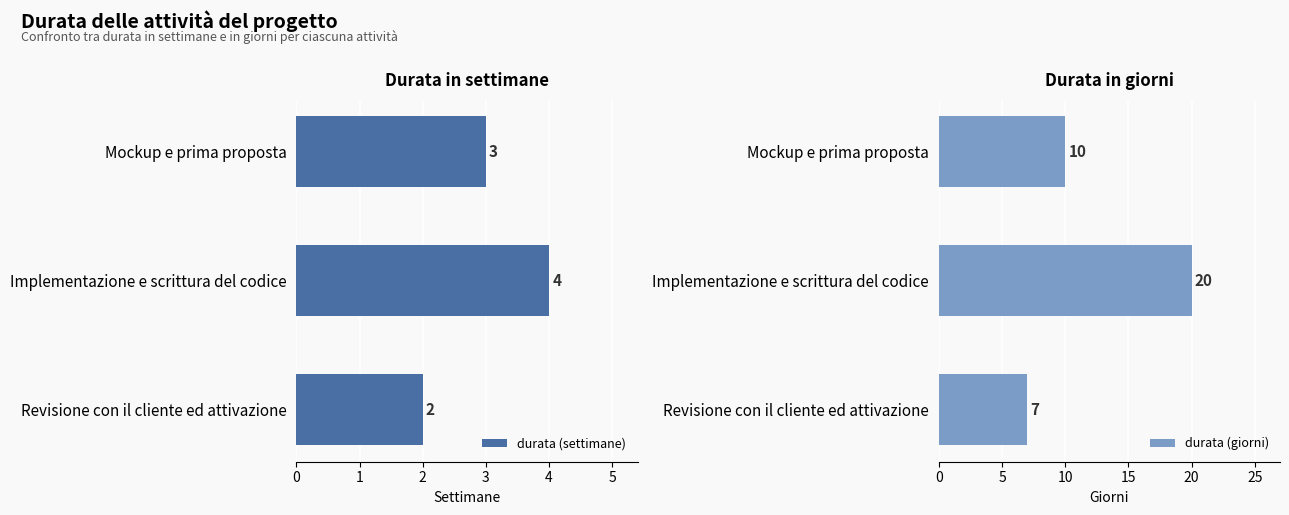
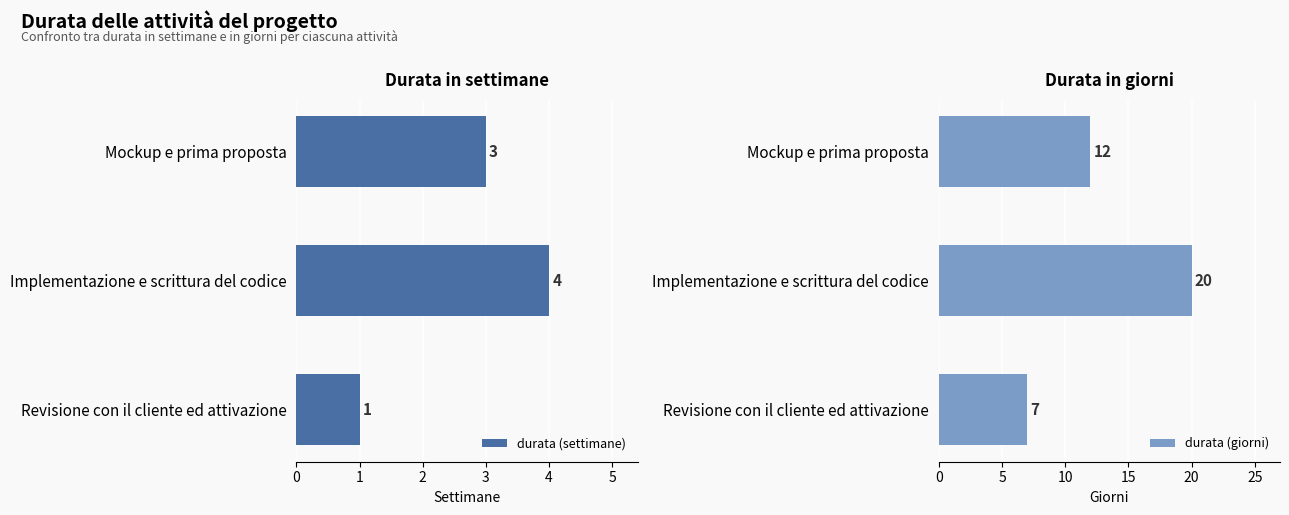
  {
    "Durata in settimane": {
      "Mockup e prima proposta": 3,
      "Implementazione e scrittura del codice": 4,
-     "Revisione con il cliente ed attivazione": 2
+     "Revisione con il cliente ed attivazione": 1
    },
    "Durata in giorni": {
-     "Mockup e prima proposta": 10,
+     "Mockup e prima proposta": 12,
      "Implementazione e scrittura del codice": 20,
      "Revisione con il cliente ed attivazione": 7
    }
  }
